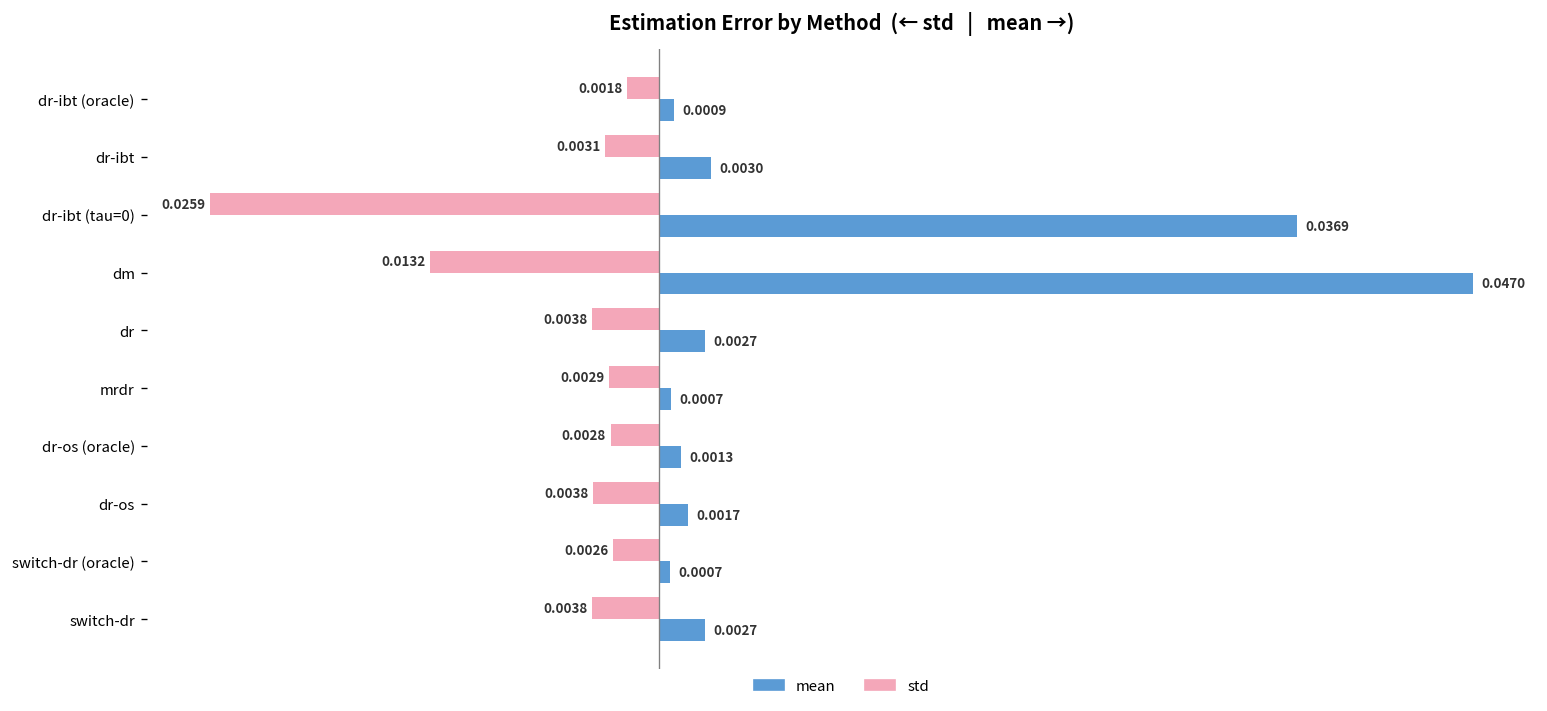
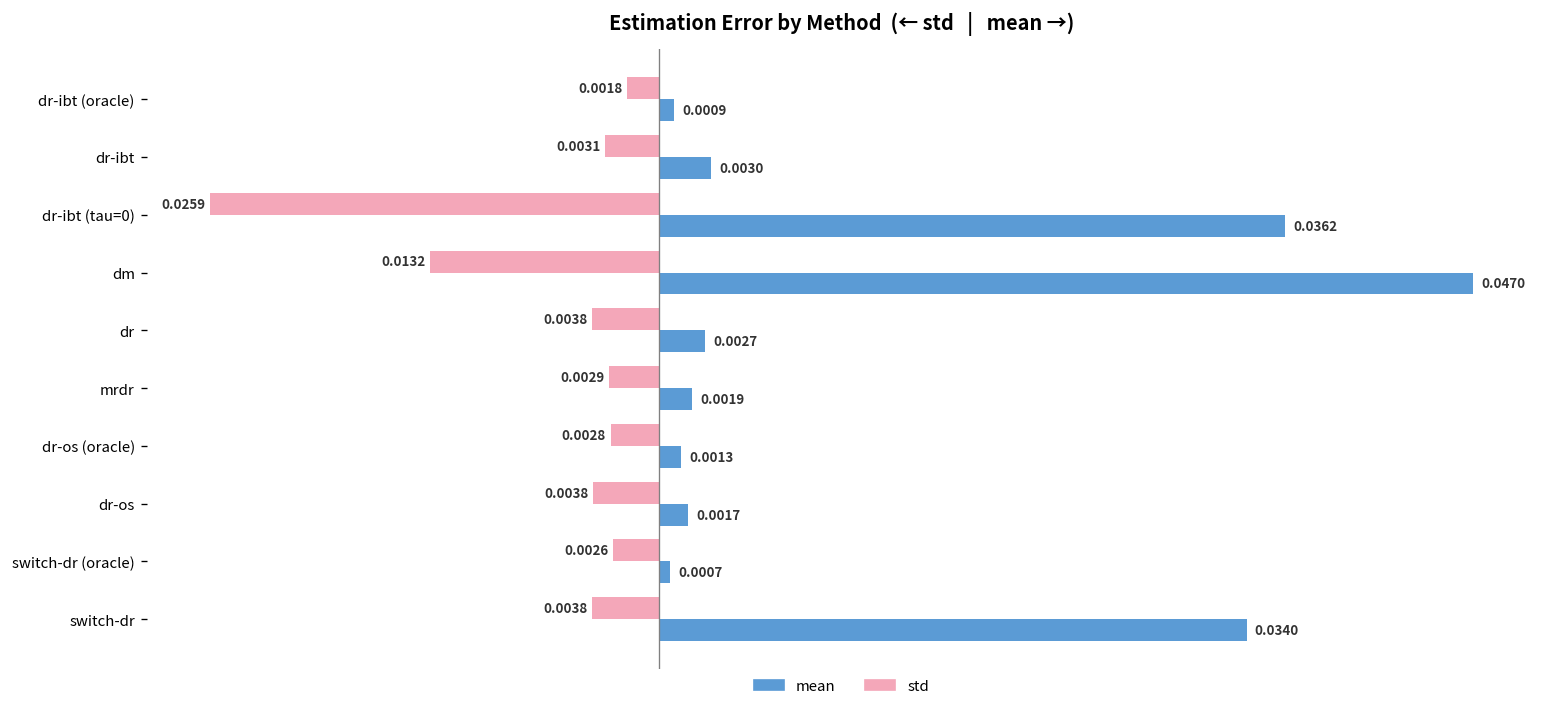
  {
    "mean": {
      "dr-ibt (oracle)": 0.0009,
      "dr-ibt": 0.0030,
-     "dr-ibt (tau=0)": 0.0369,
+     "dr-ibt (tau=0)": 0.0362,
      "dm": 0.0470,
      "dr": 0.0027,
-     "mrdr": 0.0007,
+     "mrdr": 0.0019,
      "dr-os (oracle)": 0.0013,
      "dr-os": 0.0017,
      "switch-dr (oracle)": 0.0007,
-     "switch-dr": 0.0027
+     "switch-dr": 0.0340
    }
  }
